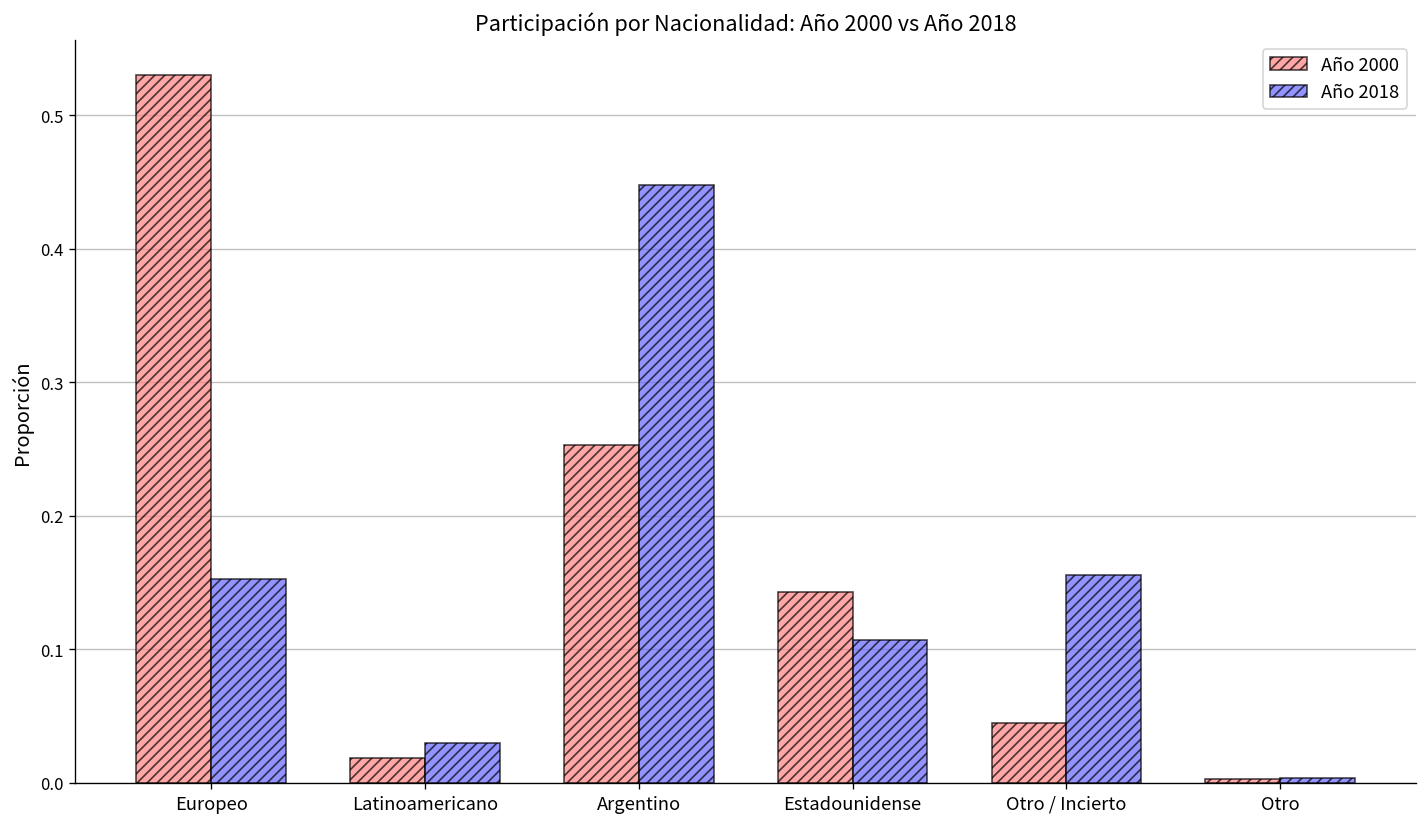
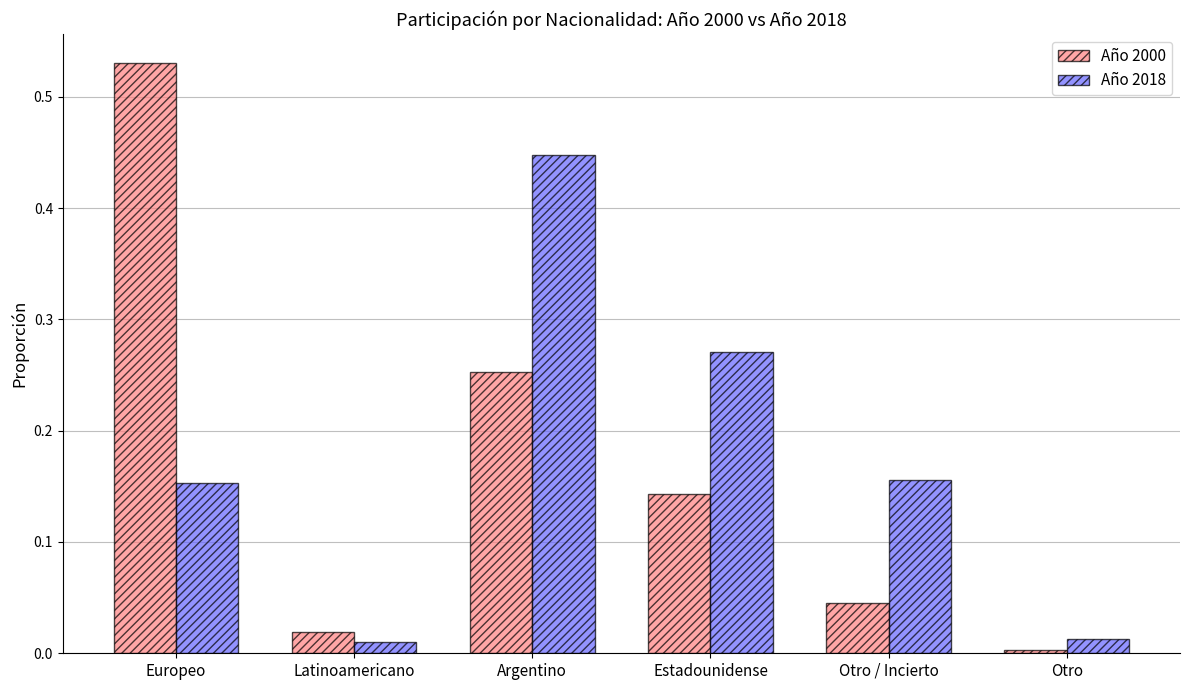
  {
    "Año 2000": {
      "Europeo": 0.530,
      "Latinoamericano": 0.019,
      "Argentino": 0.253,
      "Estadounidense": 0.143,
      "Otro / Incierto": 0.045,
      "Otro": 0.003
    },
    "Año 2018": {
      "Europeo": 0.153,
-     "Latinoamericano": 0.03,
+     "Latinoamericano": 0.01,
      "Argentino": 0.448,
-     "Estadounidense": 0.107,
+     "Estadounidense": 0.271,
      "Otro / Incierto": 0.156,
-     "Otro": 0.004
+     "Otro": 0.013
    }
  }
